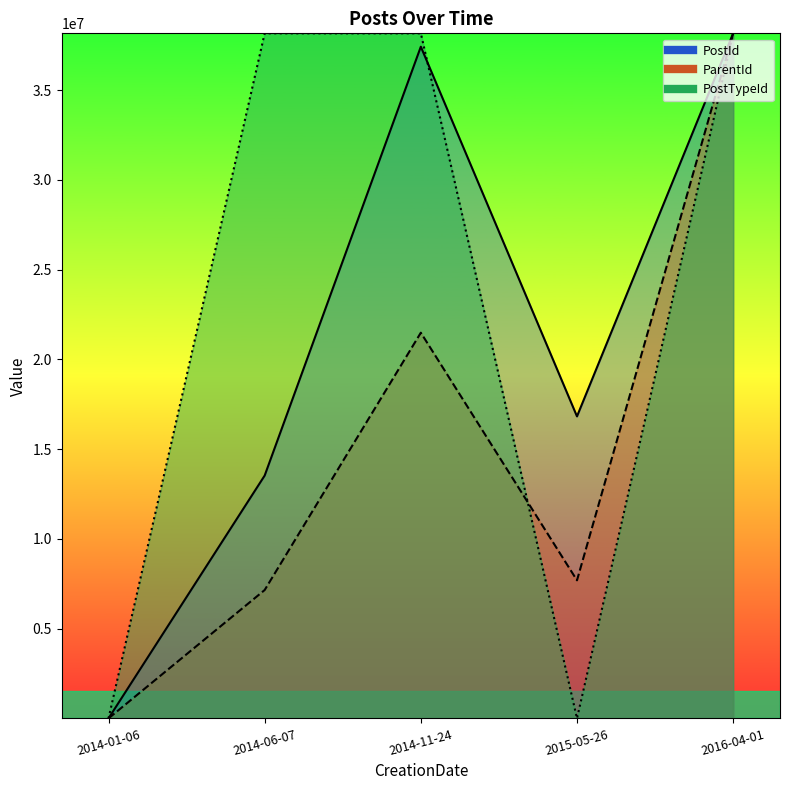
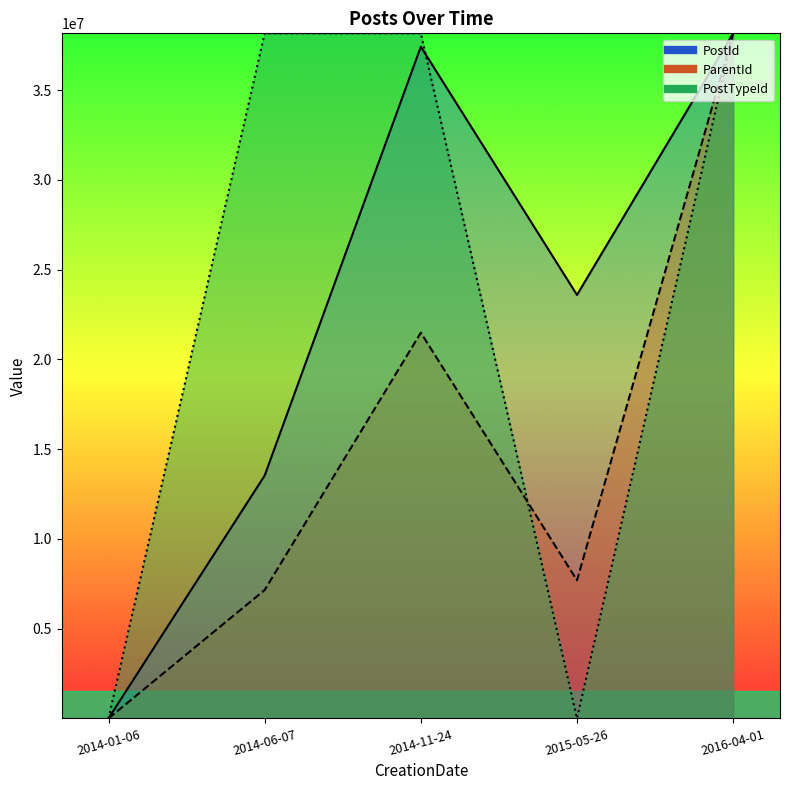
  {
    "PostId": {
      "2014-06-07": 13500000,
      "2014-11-24": 37400000,
-     "2015-05-26": 16800000
+     "2015-05-26": 23600000
    },
    "ParentId": {
      "2014-06-07": 7200000,
      "2014-11-24": 21500000,
      "2015-05-26": 7700000
    },
    "PostTypeId": {
      "2014-06-07": 38200000,
      "2014-11-24": 38200000
    }
  }
